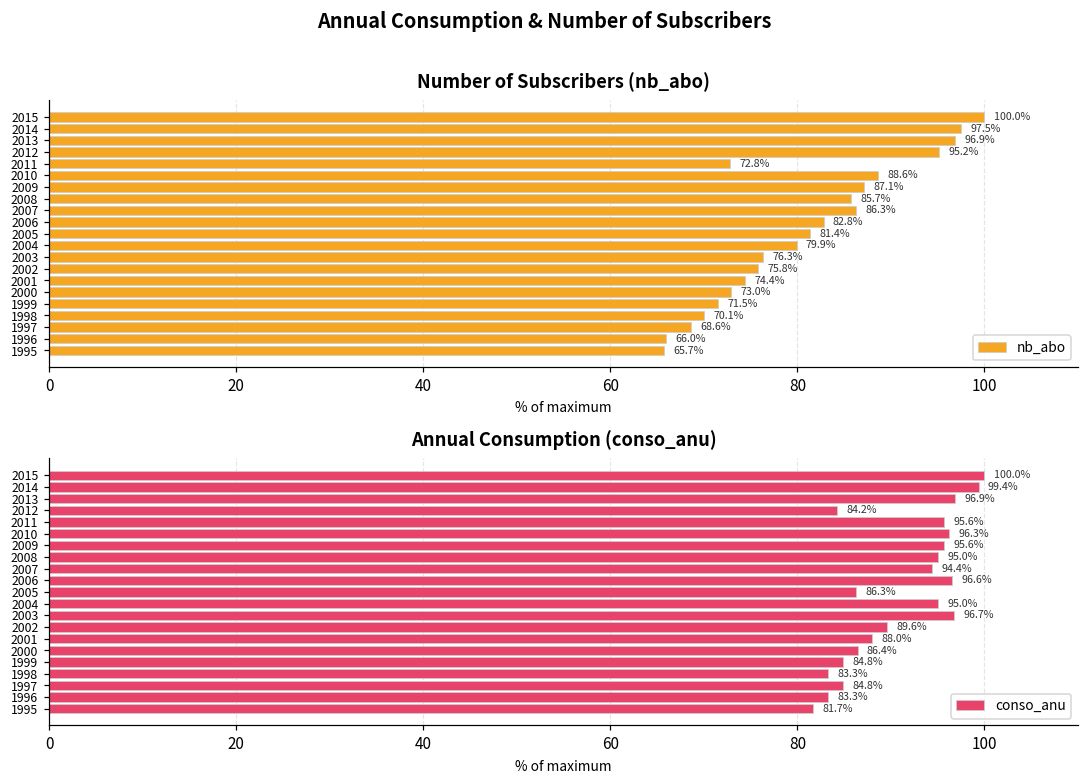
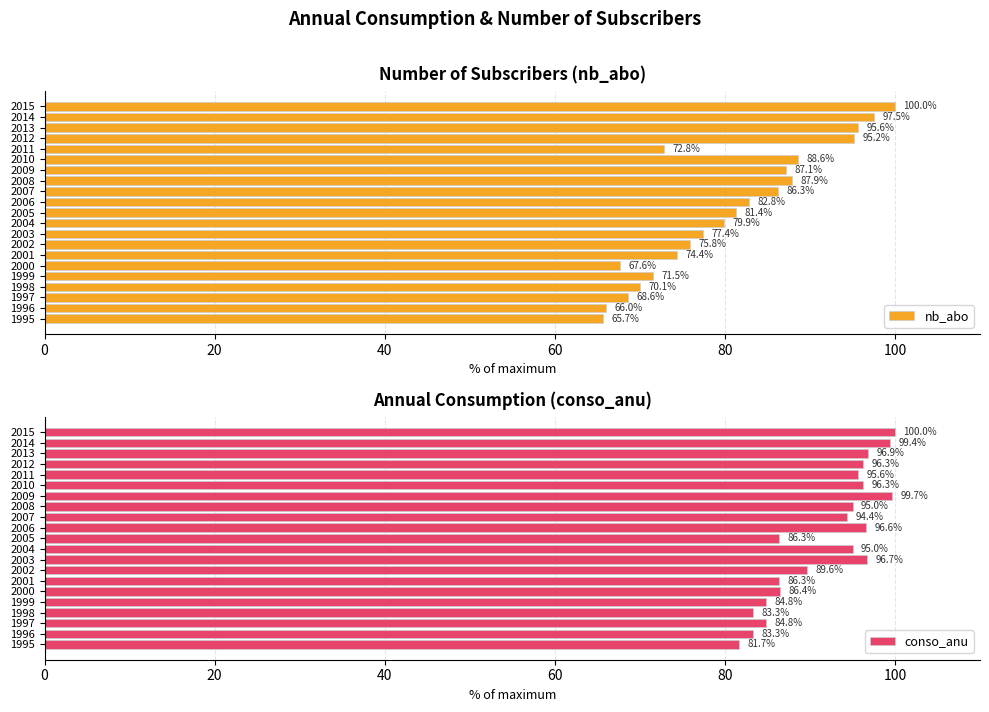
  {
    "Number of Subscribers (nb_abo)": {
      "2015": "100.0%",
      "2014": "97.5%",
-     "2013": "96.9%",
+     "2013": "95.6%",
      "2012": "95.2%",
      "2011": "72.8%",
      "2010": "88.6%",
      "2009": "87.1%",
-     "2008": "85.7%",
+     "2008": "87.9%",
      "2007": "86.3%",
      "2006": "82.8%",
      "2005": "81.4%",
      "2004": "79.9%",
-     "2003": "76.3%",
+     "2003": "77.4%",
      "2002": "75.8%",
      "2001": "74.4%",
-     "2000": "73.0%",
+     "2000": "67.6%",
      "1999": "71.5%",
      "1998": "70.1%",
      "1997": "68.6%",
      "1996": "66.0%",
      "1995": "65.7%"
    },
    "Annual Consumption (conso_anu)": {
      "2015": "100.0%",
      "2014": "99.4%",
      "2013": "96.9%",
-     "2012": "84.2%",
+     "2012": "96.3%",
      "2011": "95.6%",
      "2010": "96.3%",
-     "2009": "95.6%",
+     "2009": "99.7%",
      "2008": "95.0%",
      "2007": "94.4%",
      "2006": "96.6%",
      "2005": "86.3%",
      "2004": "95.0%",
      "2003": "96.7%",
      "2002": "89.6%",
-     "2001": "88.0%",
+     "2001": "86.3%",
      "2000": "86.4%",
      "1999": "84.8%",
      "1998": "83.3%",
      "1997": "84.8%",
      "1996": "83.3%",
      "1995": "81.7%"
    }
  }
